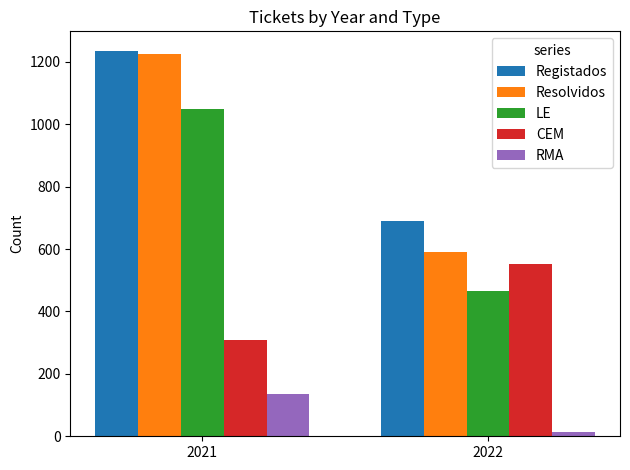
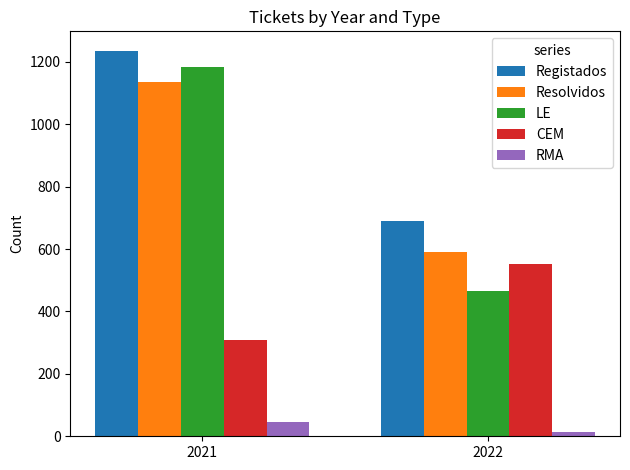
  {
    "Registados": {
      "2021": 1240,
      "2022": 690
    },
    "Resolvidos": {
-     "2021": 1220,
+     "2021": 1130,
      "2022": 590
    },
    "LE": {
-     "2021": 1050,
+     "2021": 1180,
      "2022": 460
    },
    "CEM": {
      "2021": 310,
      "2022": 550
    },
    "RMA": {
-     "2021": 130,
+     "2021": 50,
      "2022": 20
    }
  }
